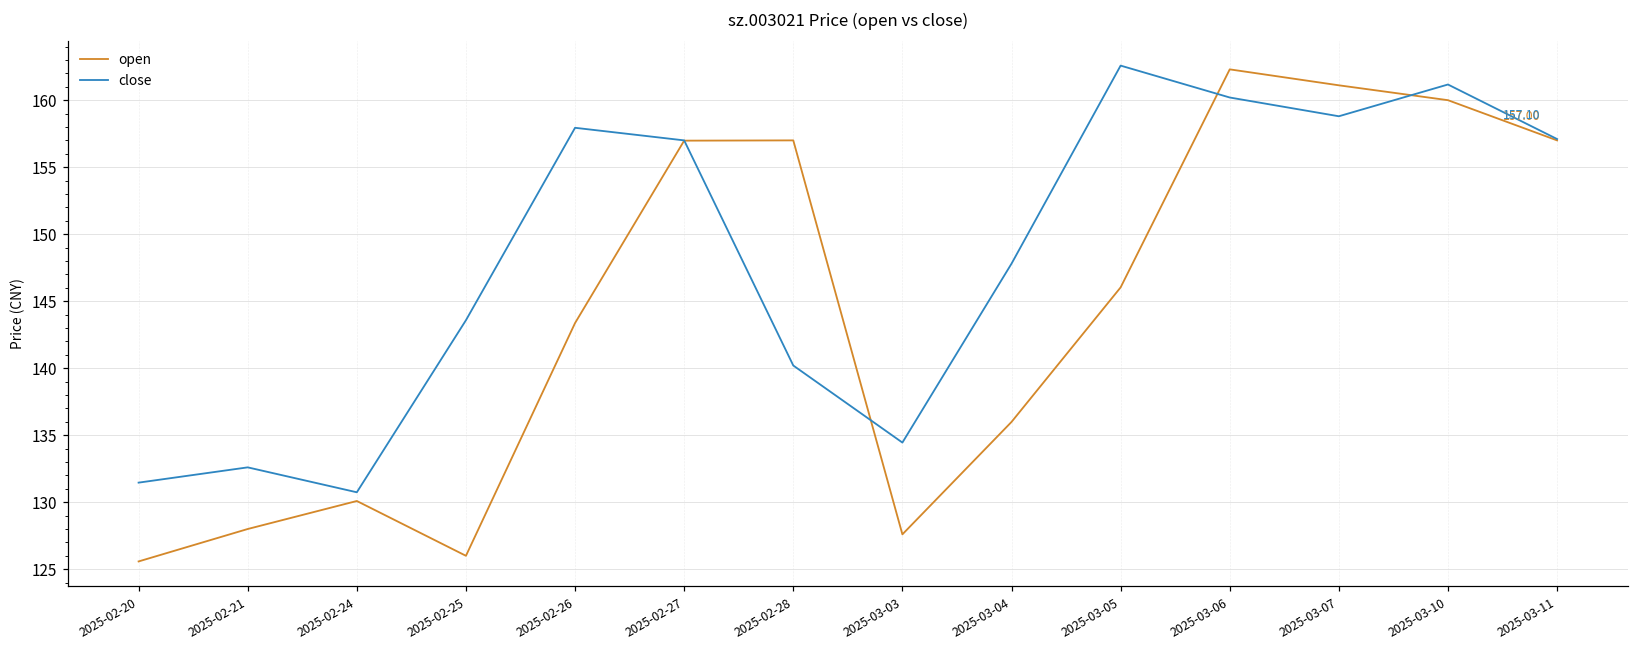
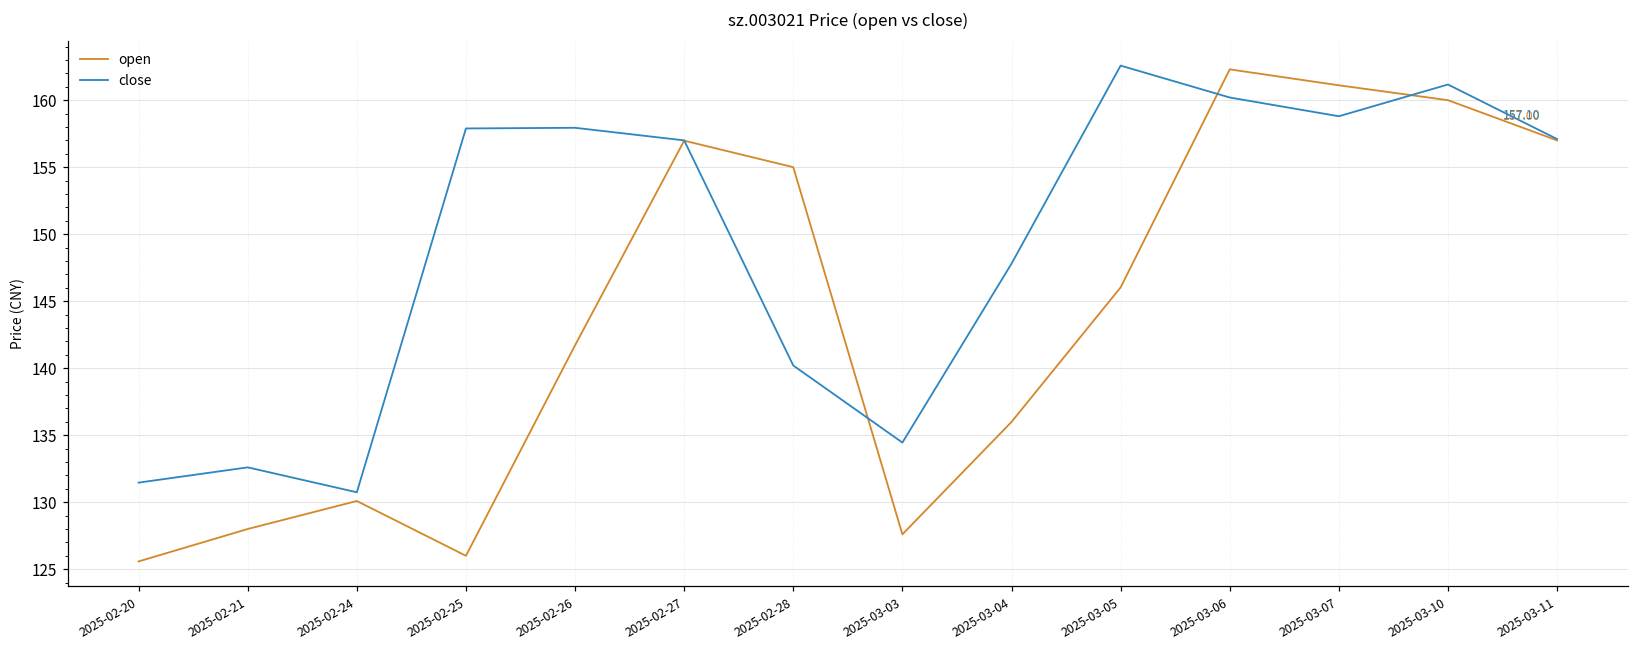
  {
    "open": {
      "2025-02-20": 125.6,
      "2025-02-21": 128.0,
      "2025-02-24": 130.1,
      "2025-02-25": 126.0,
-     "2025-02-26": 143.4,
-     "2025-02-28": 157,
+     "2025-02-26": 141.7,
+     "2025-02-28": 155,
      "2025-03-03": 127.6,
      "2025-03-04": 136.0,
      "2025-03-05": 146.0,
      "2025-03-06": 162.3,
      "2025-03-07": 161.1,
      "2025-03-10": 160.0
    },
    "close": {
      "2025-02-20": 131.5,
      "2025-02-21": 132.6,
      "2025-02-24": 130.7,
-     "2025-02-25": 143.6,
+     "2025-02-25": 157.9,
      "2025-02-26": 157.9,
      "2025-02-28": 140.2,
      "2025-03-03": 134.5,
      "2025-03-04": 147.8,
      "2025-03-05": 162.6,
      "2025-03-06": 160.2,
      "2025-03-07": 158.8,
      "2025-03-10": 161.2
    }
  }
